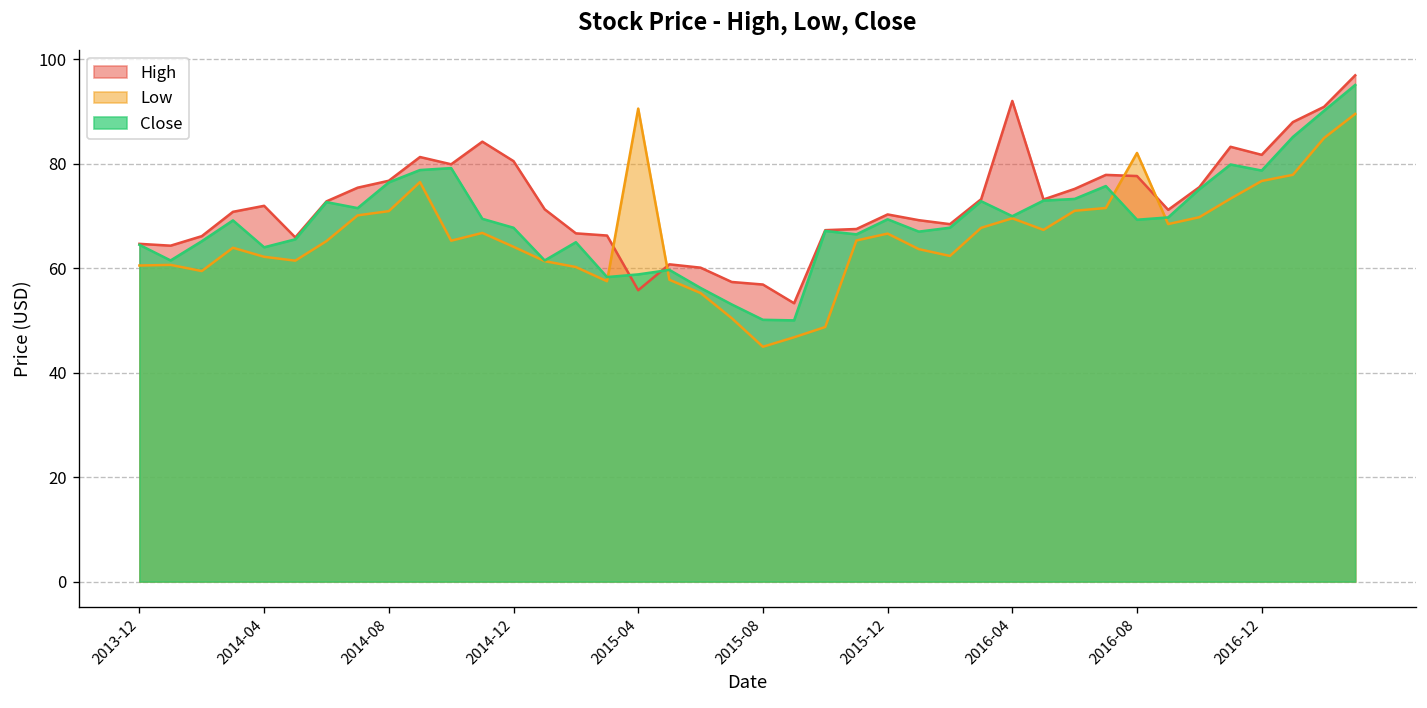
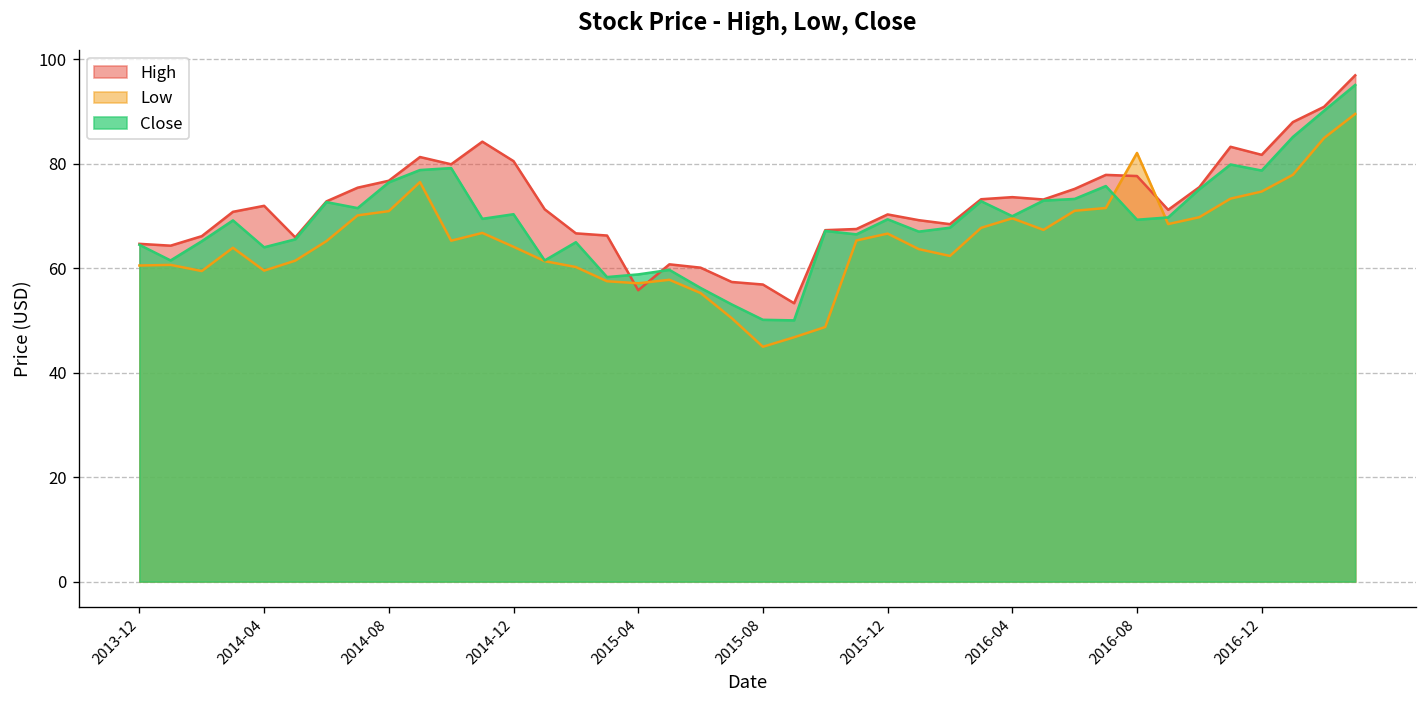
  {
    "High": {
      "2014-04": 72,
      "2014-12": 80,
      "2015-04": 56,
      "2015-08": 57,
      "2015-12": 70,
-     "2016-04": 92,
+     "2016-04": 74,
      "2016-08": 78,
      "2016-12": 82
    },
    "Low": {
      "2013-12": 61,
-     "2014-04": 62,
+     "2014-04": 60,
      "2014-08": 71,
      "2014-12": 64,
-     "2015-04": 91,
+     "2015-04": 57,
      "2015-08": 45,
      "2015-12": 67,
      "2016-08": 82,
-     "2016-12": 77
+     "2016-12": 75
    },
    "Close": {
      "2014-04": 64,
-     "2014-12": 68,
+     "2014-12": 70,
      "2015-04": 59,
      "2015-08": 50,
      "2015-12": 69,
      "2016-08": 69,
      "2016-12": 79
    }
  }
